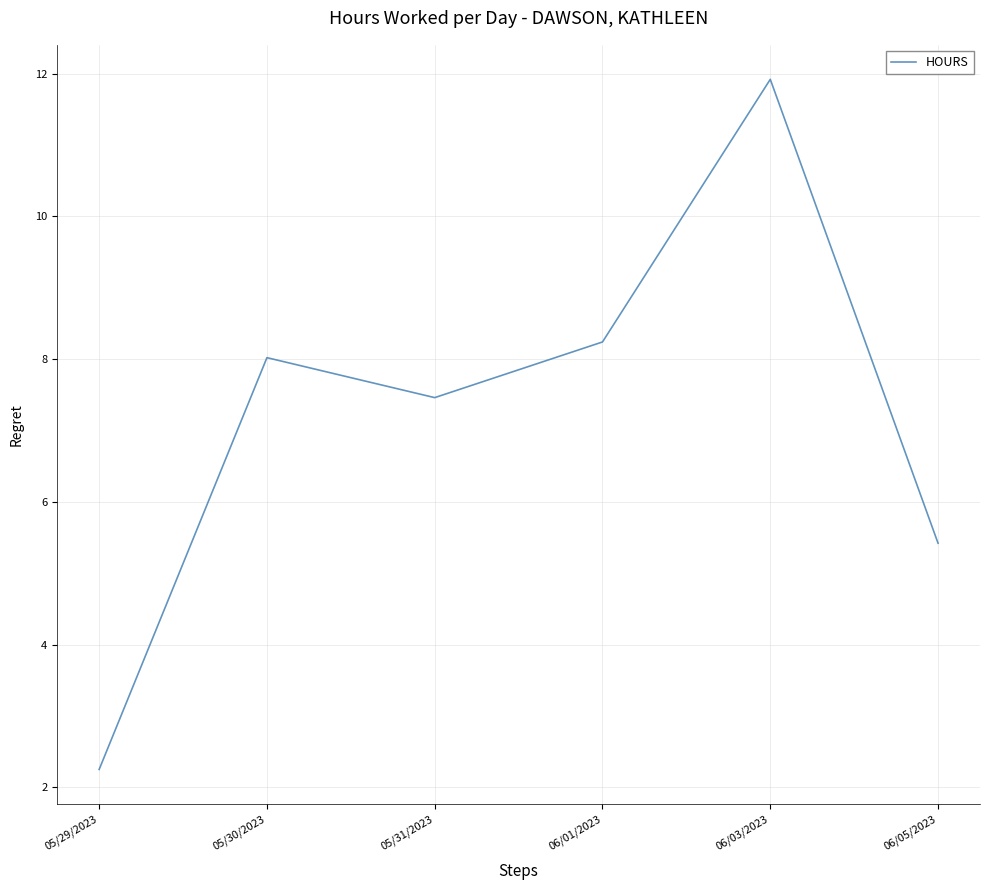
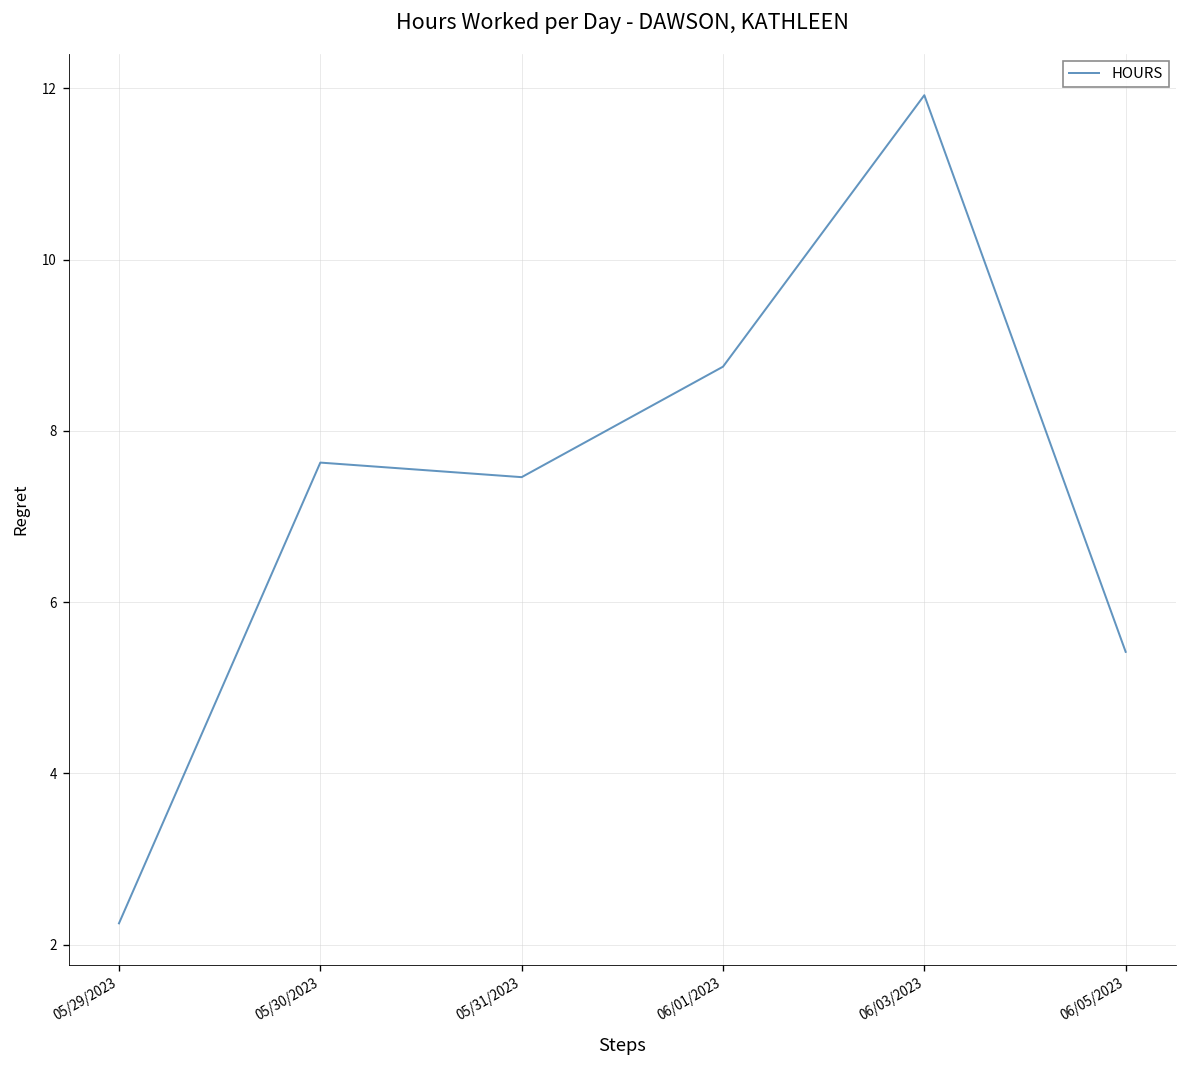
  {
    "05/29/2023": 2.3,
-   "05/30/2023": 8.0,
+   "05/30/2023": 7.6,
    "05/31/2023": 7.5,
-   "06/01/2023": 8.2,
+   "06/01/2023": 8.8,
    "06/03/2023": 11.9,
    "06/05/2023": 5.4
  }
